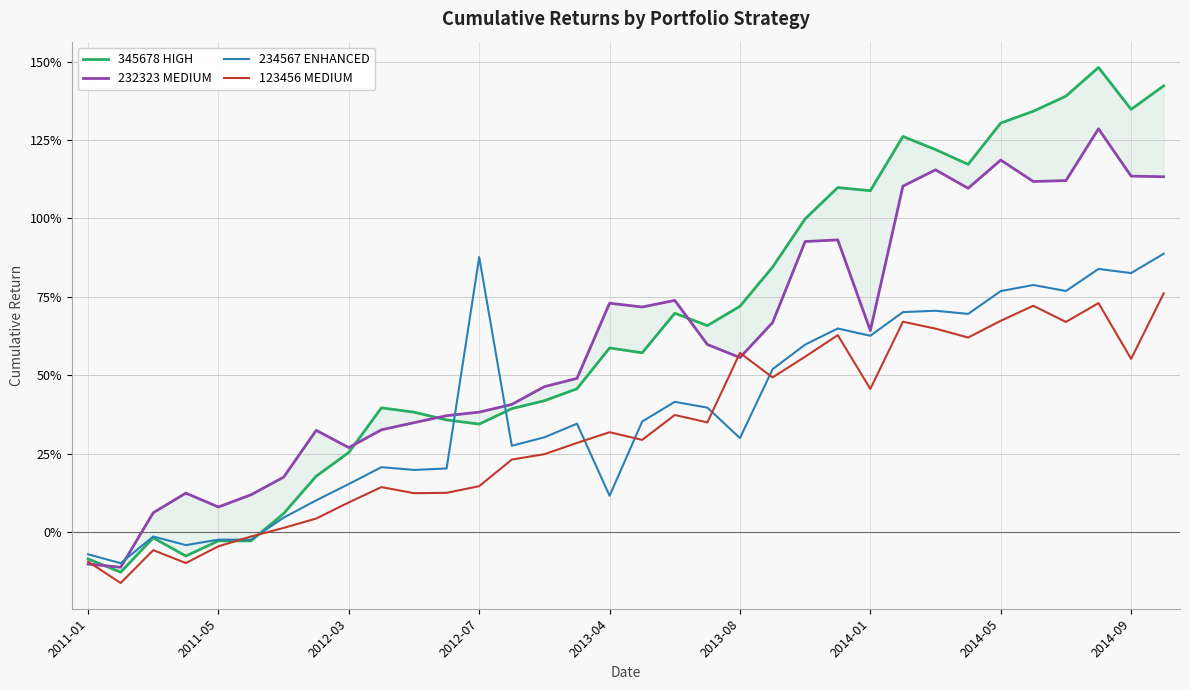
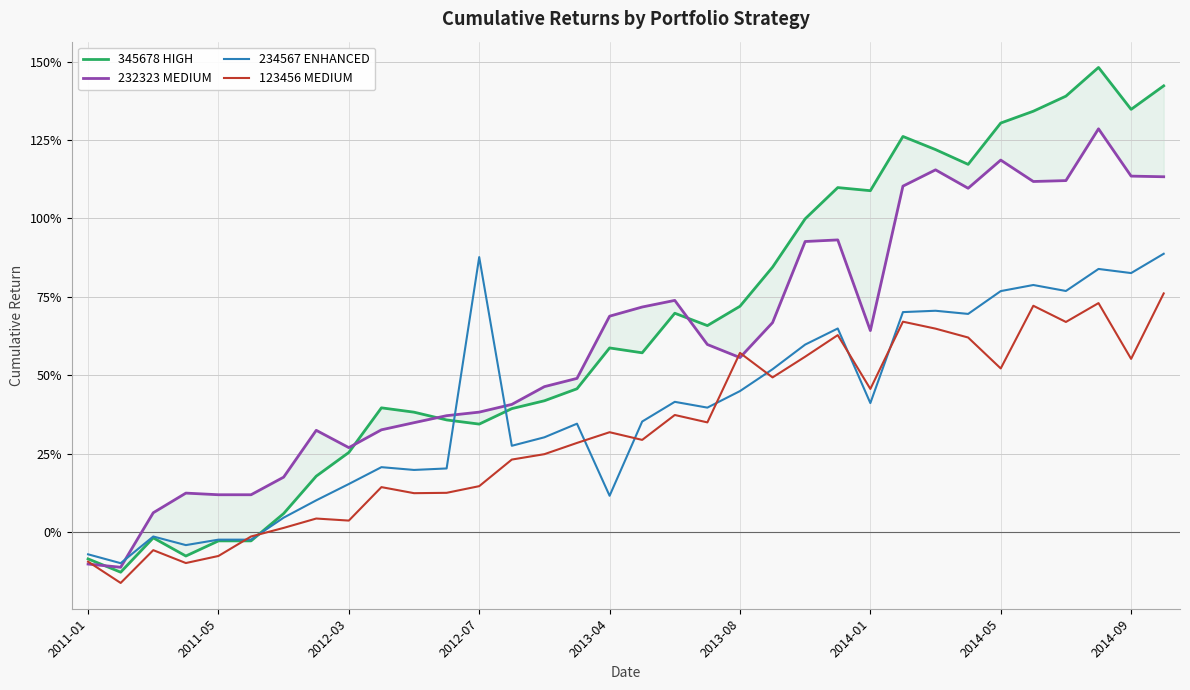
  {
    "232323 MEDIUM": {
-     "2011-05": "8%",
-     "2013-04": "73%",
+     "2011-05": "12%",
+     "2013-04": "69%",
      "2013-08": "56%",
      "2014-01": "64%",
      "2014-05": "119%",
      "2014-09": "113%"
    },
    "234567 ENHANCED": {
      "2011-01": "-7%",
      "2012-03": "15%",
      "2012-07": "88%",
      "2013-04": "12%",
-     "2013-08": "30%",
-     "2014-01": "63%",
+     "2013-08": "45%",
+     "2014-01": "41%",
      "2014-05": "77%",
      "2014-09": "83%"
    },
    "123456 MEDIUM": {
-     "2011-05": "-5%",
-     "2012-03": "9%",
+     "2011-05": "-8%",
+     "2012-03": "4%",
      "2012-07": "15%",
      "2013-04": "32%",
      "2013-08": "57%",
      "2014-01": "46%",
-     "2014-05": "67%",
+     "2014-05": "52%",
      "2014-09": "55%"
    }
  }
